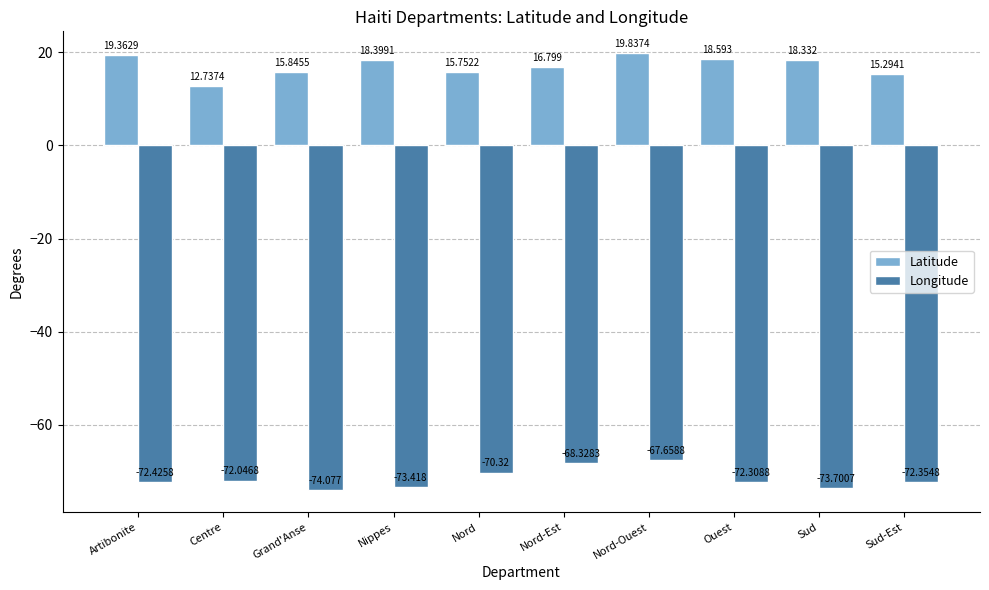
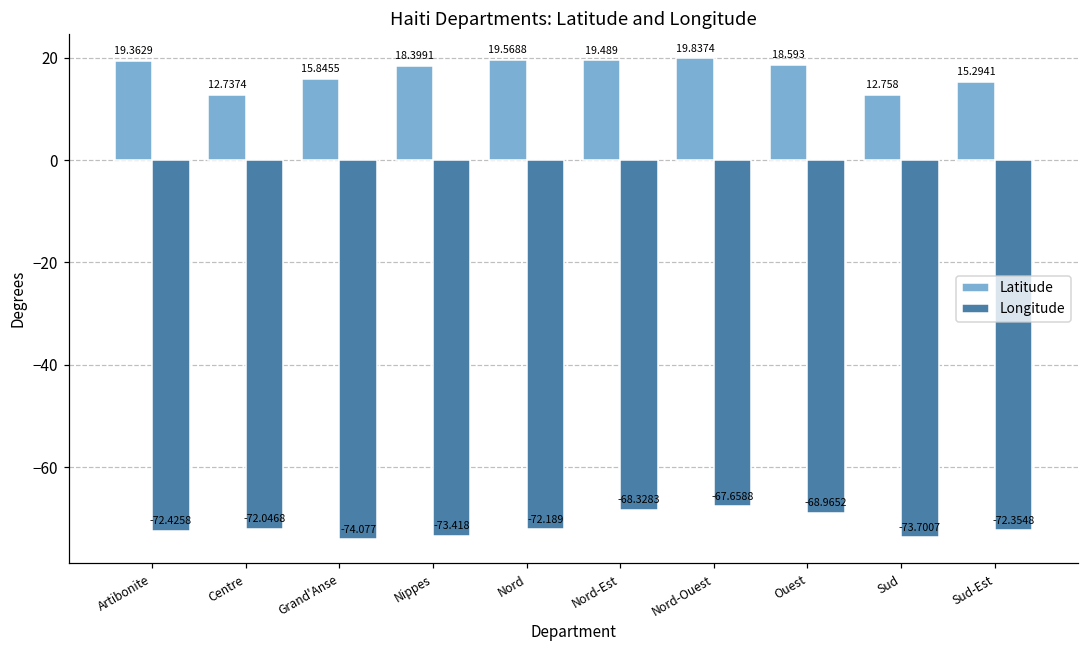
  {
    "Latitude": {
      "Artibonite": 19.3629,
      "Centre": 12.7374,
      "Grand'Anse": 15.8455,
      "Nippes": 18.3991,
-     "Nord": 15.7522,
-     "Nord-Est": 16.799,
+     "Nord": 19.5688,
+     "Nord-Est": 19.489,
      "Nord-Ouest": 19.8374,
      "Ouest": 18.593,
-     "Sud": 18.332,
+     "Sud": 12.758,
      "Sud-Est": 15.2941
    },
    "Longitude": {
      "Artibonite": -72.4258,
      "Centre": -72.0468,
      "Grand'Anse": -74.077,
      "Nippes": -73.418,
-     "Nord": -70.32,
+     "Nord": -72.189,
      "Nord-Est": -68.3283,
      "Nord-Ouest": -67.6588,
-     "Ouest": -72.3088,
+     "Ouest": -68.9652,
      "Sud": -73.7007,
      "Sud-Est": -72.3548
    }
  }
